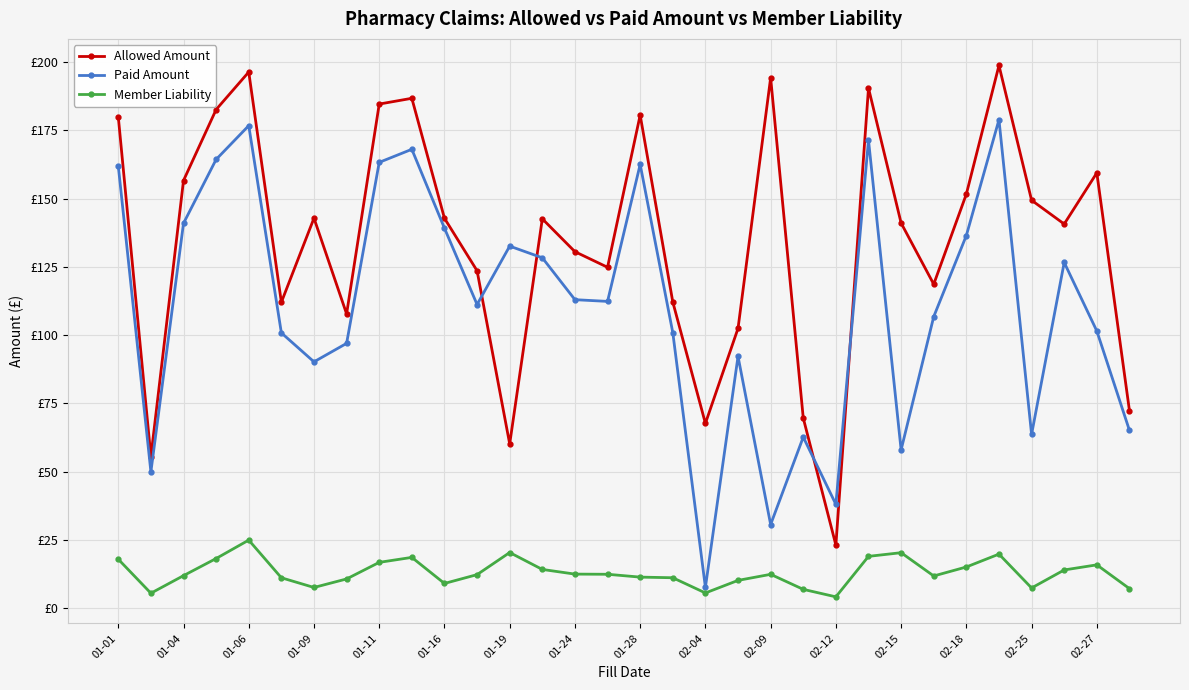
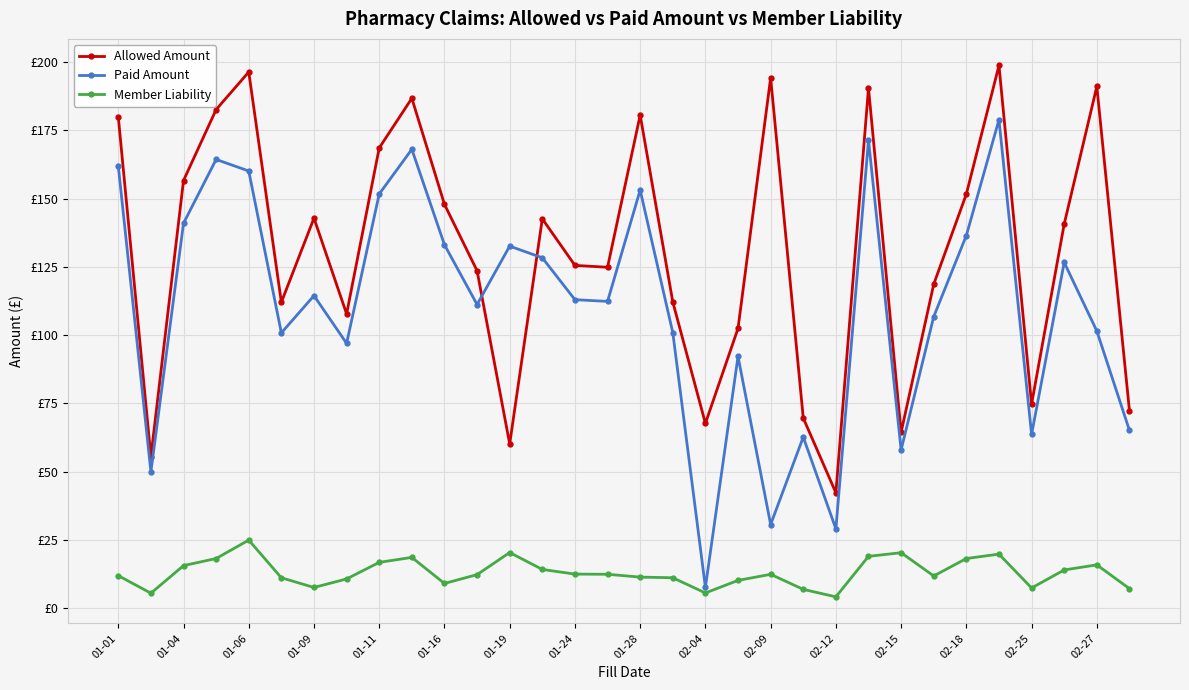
  {
    "Allowed Amount": {
      "01-01": "£180",
      "01-04": "£157",
      "01-06": "£196",
      "01-09": "£143",
-     "01-11": "£185",
-     "01-16": "£143",
+     "01-11": "£169",
+     "01-16": "£148",
      "01-19": "£60",
-     "01-24": "£131",
+     "01-24": "£126",
      "01-28": "£181",
      "02-04": "£68",
      "02-09": "£194",
-     "02-12": "£23",
-     "02-15": "£141",
+     "02-12": "£42",
+     "02-15": "£64",
      "02-18": "£152",
-     "02-25": "£149",
-     "02-27": "£159"
+     "02-25": "£75",
+     "02-27": "£191"
    },
    "Paid Amount": {
      "01-01": "£162",
      "01-04": "£141",
-     "01-06": "£177",
-     "01-09": "£90",
-     "01-11": "£163",
-     "01-16": "£139",
+     "01-06": "£160",
+     "01-09": "£114",
+     "01-11": "£152",
+     "01-16": "£133",
      "01-19": "£133",
      "01-24": "£113",
-     "01-28": "£163",
+     "01-28": "£153",
      "02-04": "£8",
      "02-09": "£31",
-     "02-12": "£38",
+     "02-12": "£29",
      "02-15": "£58",
      "02-18": "£136",
      "02-25": "£64",
      "02-27": "£102"
    },
    "Member Liability": {
-     "01-01": "£18",
-     "01-04": "£12",
+     "01-01": "£12",
+     "01-04": "£16",
      "01-06": "£25",
      "01-09": "£8",
      "01-11": "£17",
      "01-16": "£9",
      "01-19": "£20",
      "01-24": "£13",
      "01-28": "£11",
      "02-04": "£6",
      "02-09": "£12",
      "02-12": "£4",
      "02-15": "£20",
-     "02-18": "£15",
+     "02-18": "£18",
      "02-25": "£7",
      "02-27": "£16"
    }
  }
